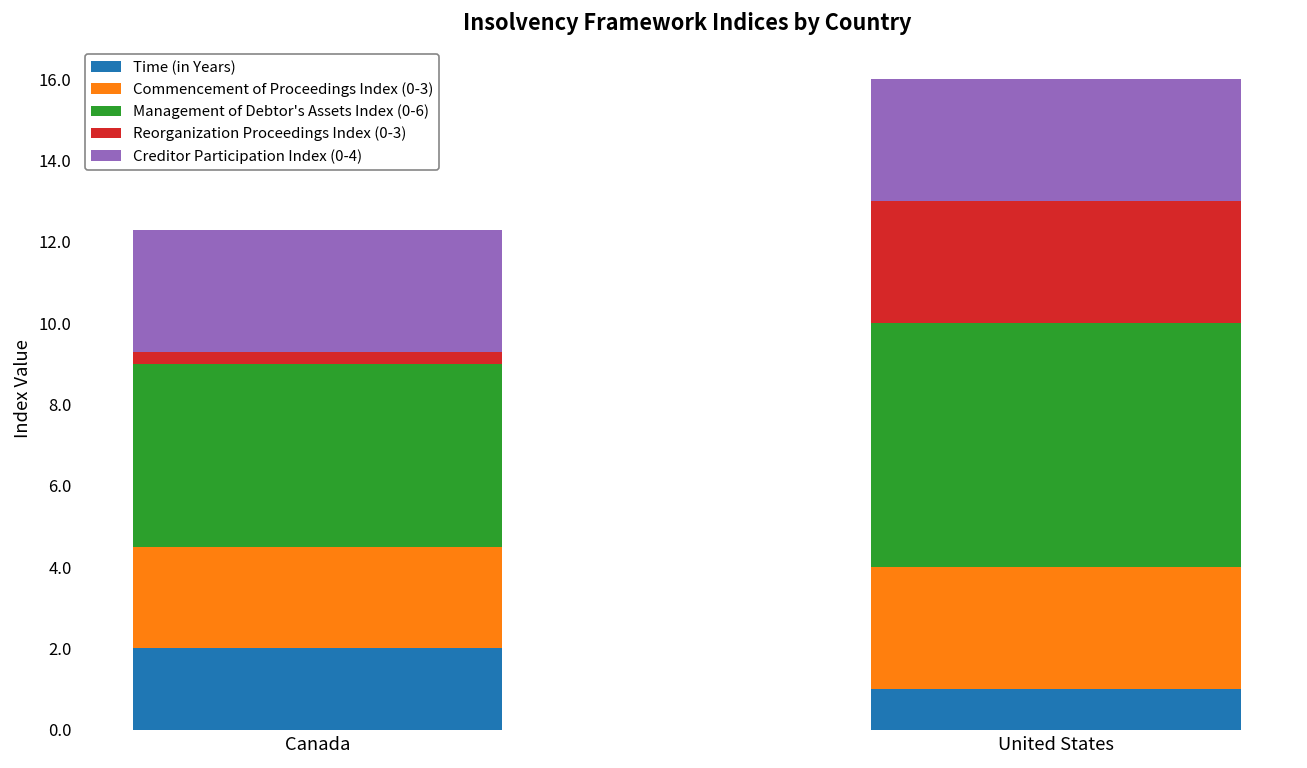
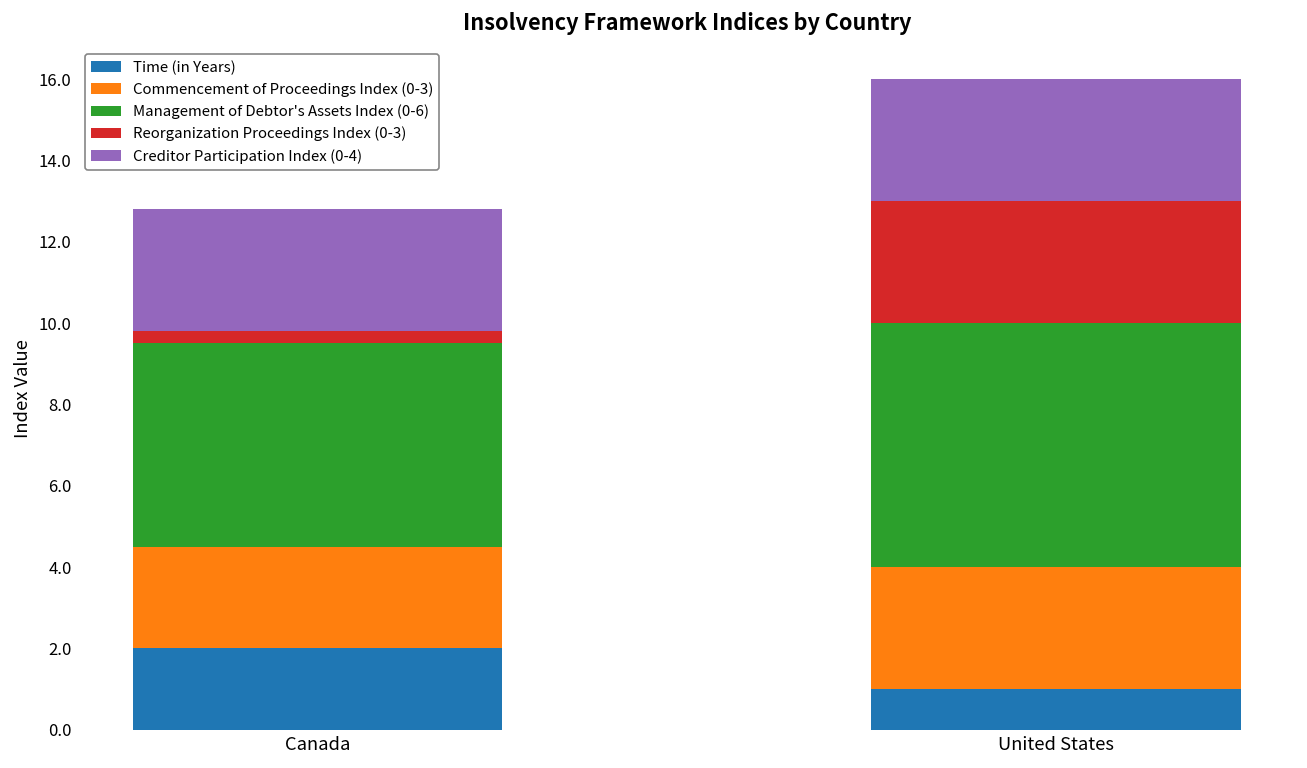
  {
    "Time (in Years)": {
      "Canada": 2.0,
      "United States": 1.0
    },
    "Commencement of Proceedings Index (0-3)": {
      "Canada": 2.5,
      "United States": 3.0
    },
    "Management of Debtor's Assets Index (0-6)": {
-     "Canada": 4.5,
+     "Canada": 5.0,
      "United States": 6.0
    },
    "Reorganization Proceedings Index (0-3)": {
      "Canada": 0.3,
      "United States": 3.0
    },
    "Creditor Participation Index (0-4)": {
      "Canada": 3.0,
      "United States": 3.0
    }
  }
